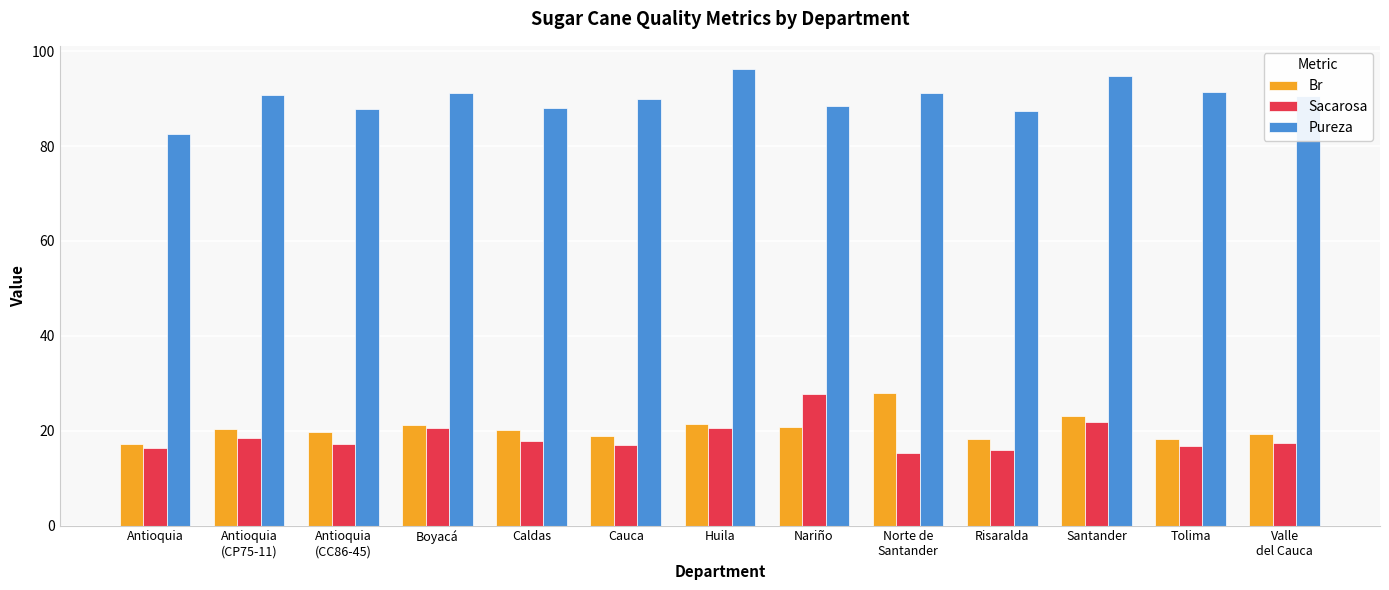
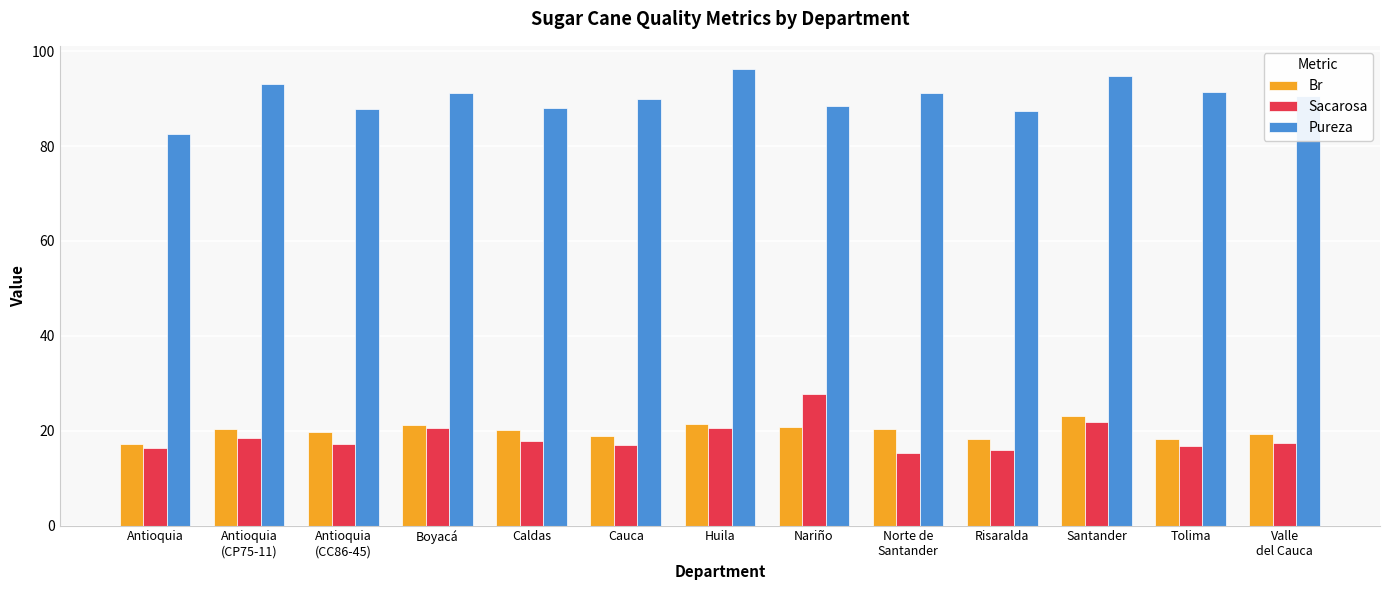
  {
    "Br": {
      "Antioquia": 17,
      "Antioquia (CP75-11)": 20,
      "Antioquia (CC86-45)": 20,
      "Boyacá": 21,
      "Caldas": 20,
      "Cauca": 19,
      "Huila": 21,
      "Nariño": 21,
-     "Norte de Santander": 28,
+     "Norte de Santander": 20,
      "Risaralda": 18,
      "Santander": 23,
      "Tolima": 18,
      "Valle del Cauca": 19
    },
    "Sacarosa": {
      "Antioquia": 16,
      "Antioquia (CP75-11)": 19,
      "Antioquia (CC86-45)": 17,
      "Boyacá": 21,
      "Caldas": 18,
      "Cauca": 17,
      "Huila": 21,
      "Nariño": 28,
      "Norte de Santander": 15,
      "Risaralda": 16,
      "Santander": 22,
      "Tolima": 17,
      "Valle del Cauca": 17
    },
    "Pureza": {
      "Antioquia": 83,
-     "Antioquia (CP75-11)": 91,
+     "Antioquia (CP75-11)": 93,
      "Antioquia (CC86-45)": 88,
      "Boyacá": 91,
      "Caldas": 88,
      "Cauca": 90,
      "Huila": 96,
      "Nariño": 89,
      "Norte de Santander": 91,
      "Risaralda": 87,
      "Santander": 95,
      "Tolima": 91
    }
  }
